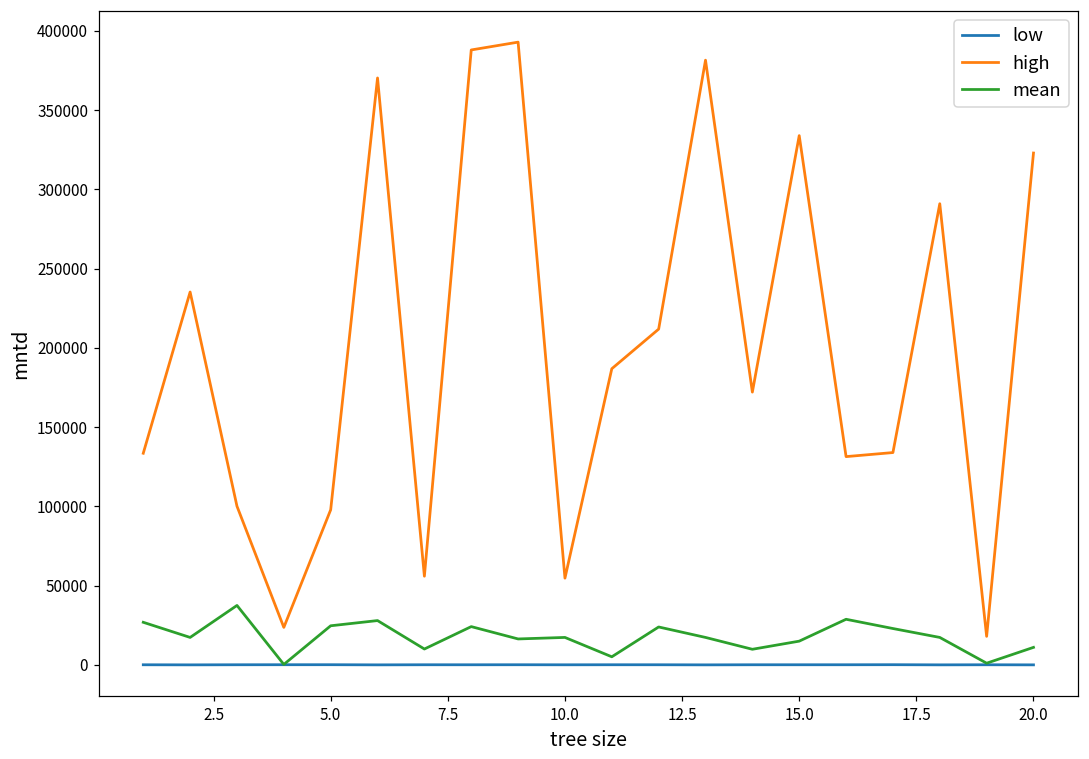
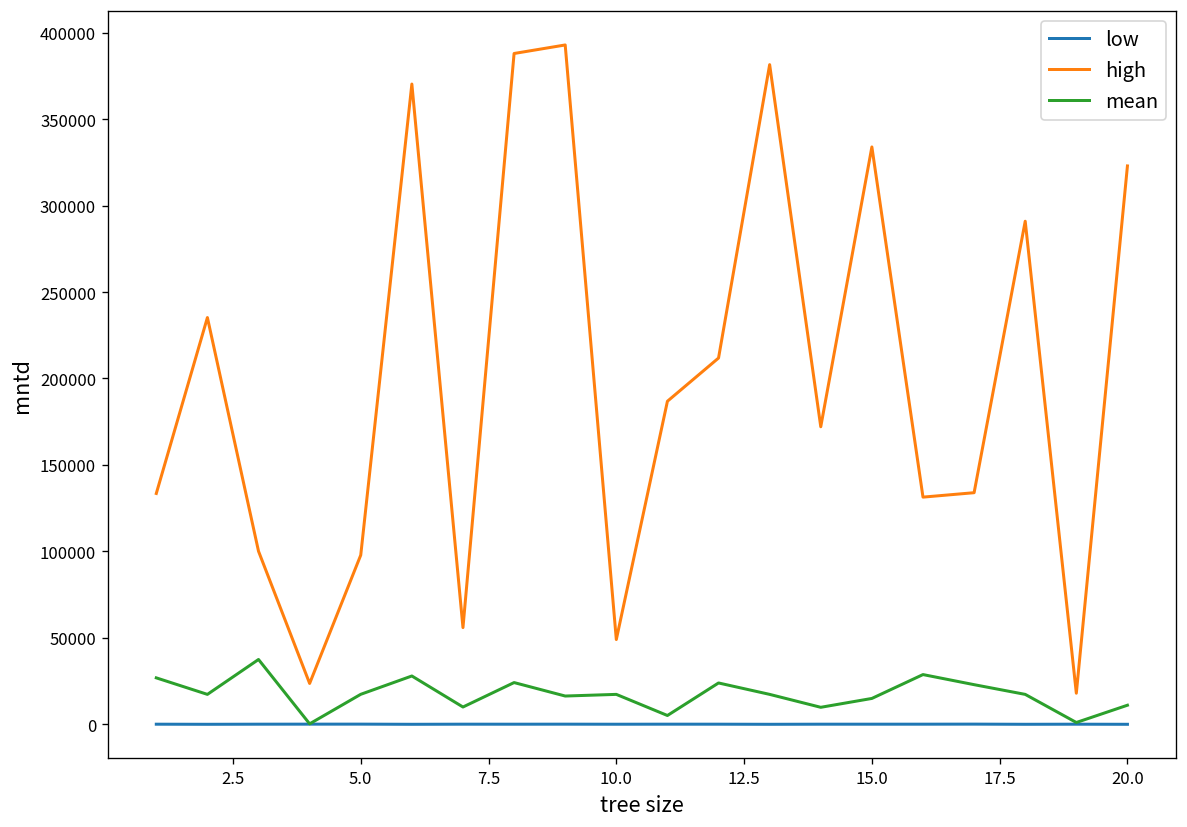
  {
    "low": {
      "5.0": 0,
      "10.0": 0,
      "15.0": 0,
      "20.0": 0
    },
    "high": {
      "5.0": 98000,
-     "10.0": 55000,
+     "10.0": 49000,
      "15.0": 334000,
      "20.0": 323000
    },
    "mean": {
-     "5.0": 25000,
+     "5.0": 17000,
      "10.0": 17000,
      "15.0": 15000,
      "20.0": 11000
    }
  }
